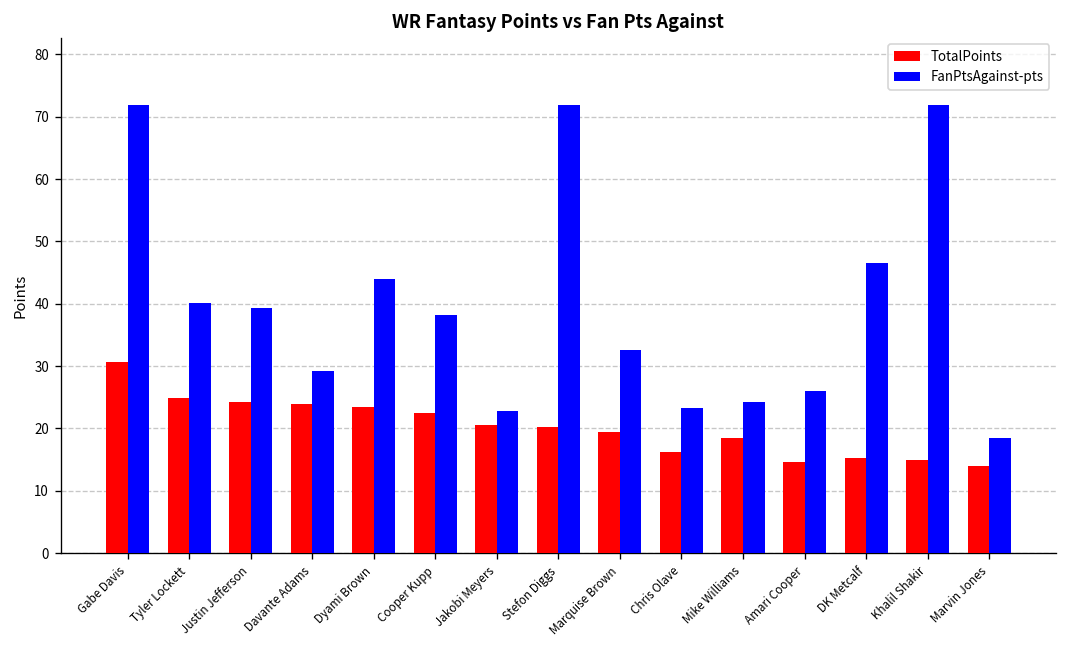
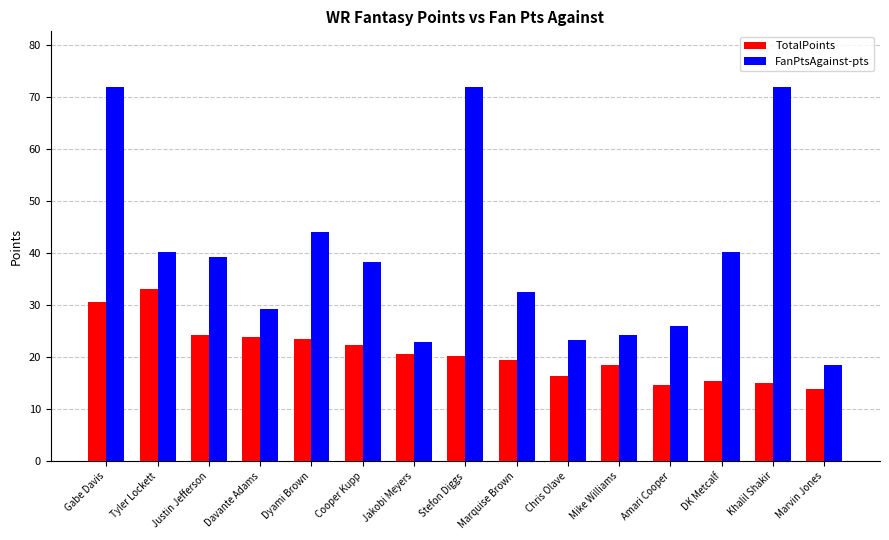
  {
    "TotalPoints": {
      "Gabe Davis": 31,
-     "Tyler Lockett": 25,
+     "Tyler Lockett": 33,
      "Justin Jefferson": 24,
      "Davante Adams": 24,
      "Dyami Brown": 24,
      "Cooper Kupp": 22,
      "Jakobi Meyers": 21,
      "Stefon Diggs": 20,
      "Marquise Brown": 20,
      "Chris Olave": 16,
      "Mike Williams": 18,
      "Amari Cooper": 15,
      "DK Metcalf": 15,
      "Khalil Shakir": 15,
      "Marvin Jones": 14
    },
    "FanPtsAgainst-pts": {
      "Gabe Davis": 72,
      "Tyler Lockett": 40,
      "Justin Jefferson": 39,
      "Davante Adams": 29,
      "Dyami Brown": 44,
      "Cooper Kupp": 38,
      "Jakobi Meyers": 23,
      "Stefon Diggs": 72,
      "Marquise Brown": 33,
      "Chris Olave": 23,
      "Mike Williams": 24,
      "Amari Cooper": 26,
-     "DK Metcalf": 47,
+     "DK Metcalf": 40,
      "Khalil Shakir": 72,
      "Marvin Jones": 19
    }
  }
